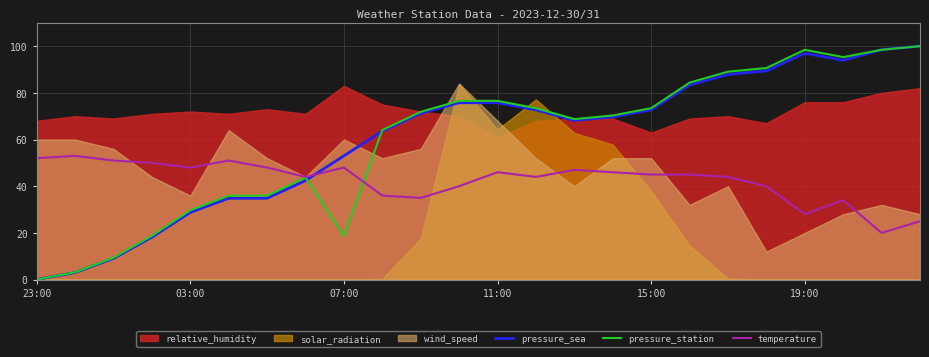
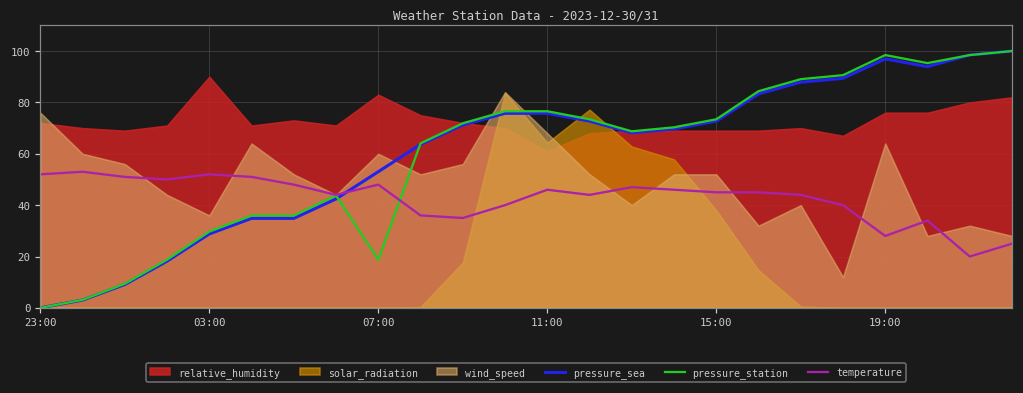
  {
    "relative_humidity": {
-     "23:00": 68,
-     "03:00": 72,
+     "23:00": 72,
+     "03:00": 90,
      "07:00": 83,
      "11:00": 61,
-     "15:00": 63,
+     "15:00": 69,
      "19:00": 76
    },
    "pressure_sea": {
      "07:00": 53,
      "19:00": 97
    },
    "solar_radiation": {
      "03:00": 0,
      "07:00": 0,
      "11:00": 64,
      "15:00": 38,
      "19:00": 0
    },
    "pressure_station": {
      "07:00": 19,
      "19:00": 98
    },
    "wind_speed": {
-     "23:00": 60,
+     "23:00": 76,
      "03:00": 36,
      "07:00": 60,
      "11:00": 68,
      "15:00": 52,
-     "19:00": 20
+     "19:00": 64
    },
    "temperature": {
      "23:00": 52,
-     "03:00": 48,
+     "03:00": 52,
      "07:00": 48,
      "11:00": 46,
      "15:00": 45,
      "19:00": 28
    }
  }
